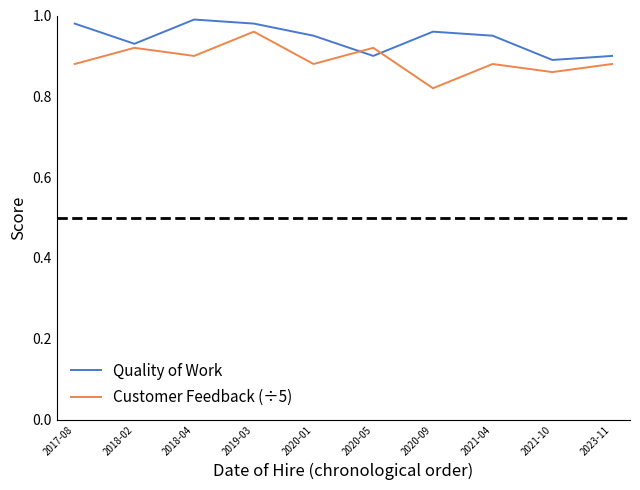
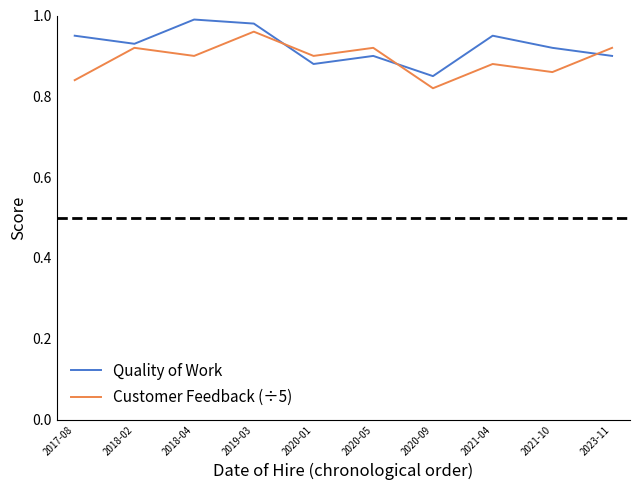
  {
    "Quality of Work": {
-     "2017-08": 0.98,
+     "2017-08": 0.95,
      "2018-02": 0.93,
      "2018-04": 0.99,
      "2019-03": 0.98,
-     "2020-01": 0.95,
+     "2020-01": 0.88,
      "2020-05": 0.90,
-     "2020-09": 0.96,
+     "2020-09": 0.85,
      "2021-04": 0.95,
-     "2021-10": 0.89,
+     "2021-10": 0.92,
      "2023-11": 0.90
    },
    "Customer Feedback (÷5)": {
-     "2017-08": 0.88,
+     "2017-08": 0.84,
      "2018-02": 0.92,
      "2018-04": 0.90,
      "2019-03": 0.96,
-     "2020-01": 0.88,
+     "2020-01": 0.90,
      "2020-05": 0.92,
      "2020-09": 0.82,
      "2021-04": 0.88,
      "2021-10": 0.86,
-     "2023-11": 0.88
+     "2023-11": 0.92
    }
  }
